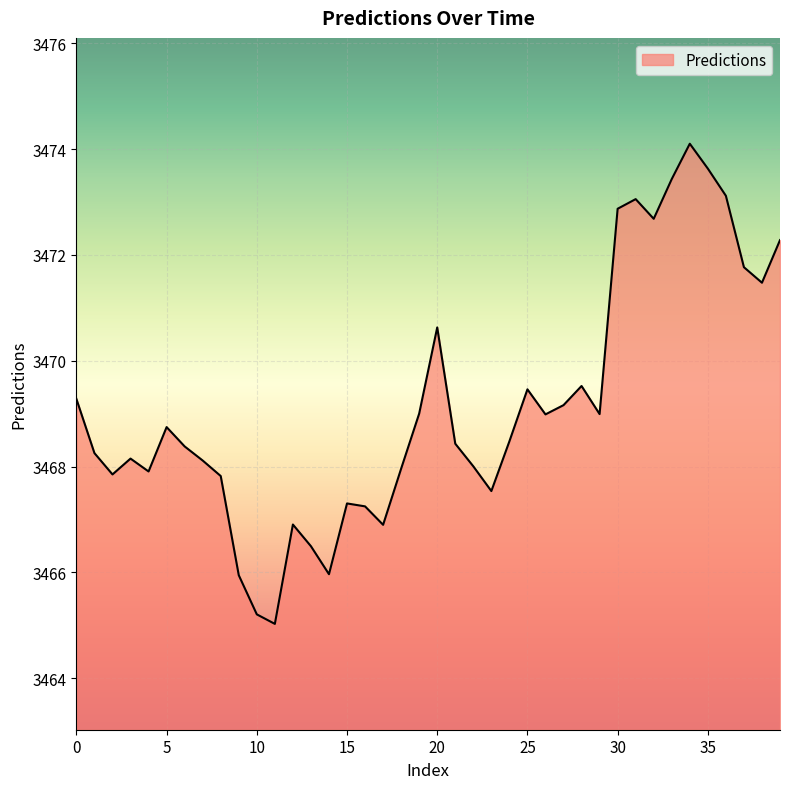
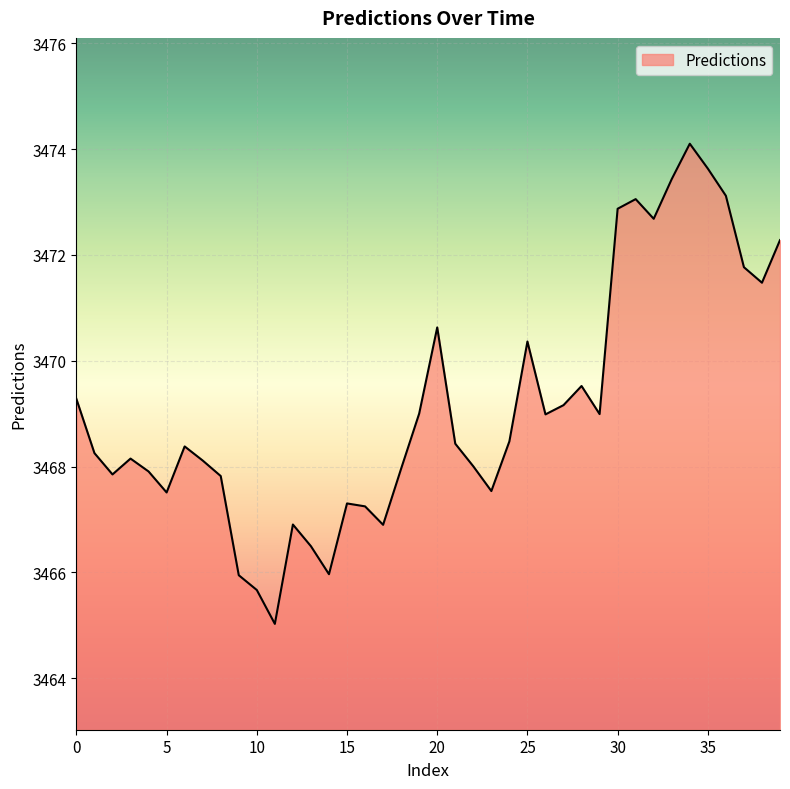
  {
    "0": 3469.3,
-   "5": 3468.7,
-   "10": 3465.2,
+   "5": 3467.5,
+   "10": 3465.7,
    "15": 3467.3,
    "20": 3470.6,
-   "25": 3469.5,
+   "25": 3470.4,
    "30": 3472.9,
    "35": 3473.6
  }
